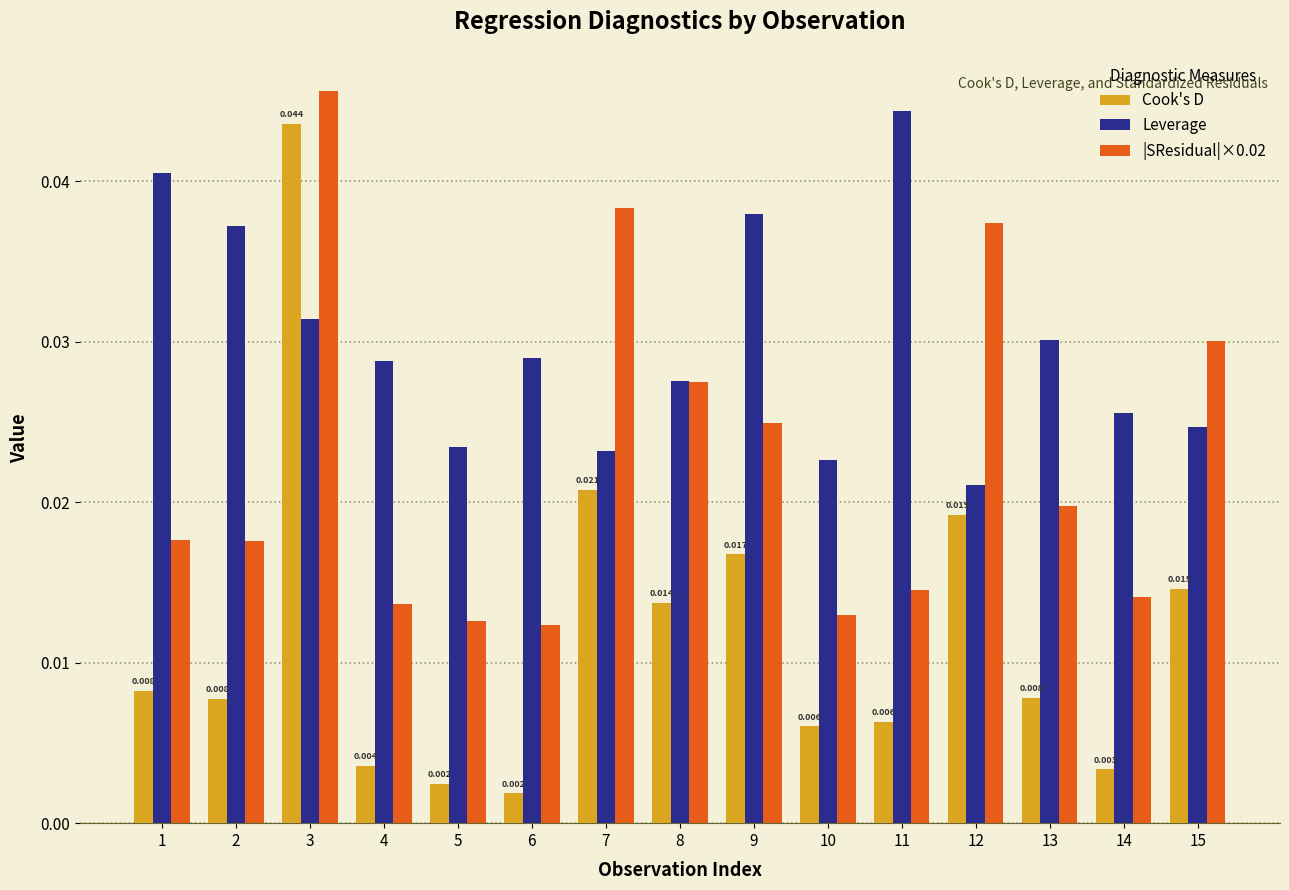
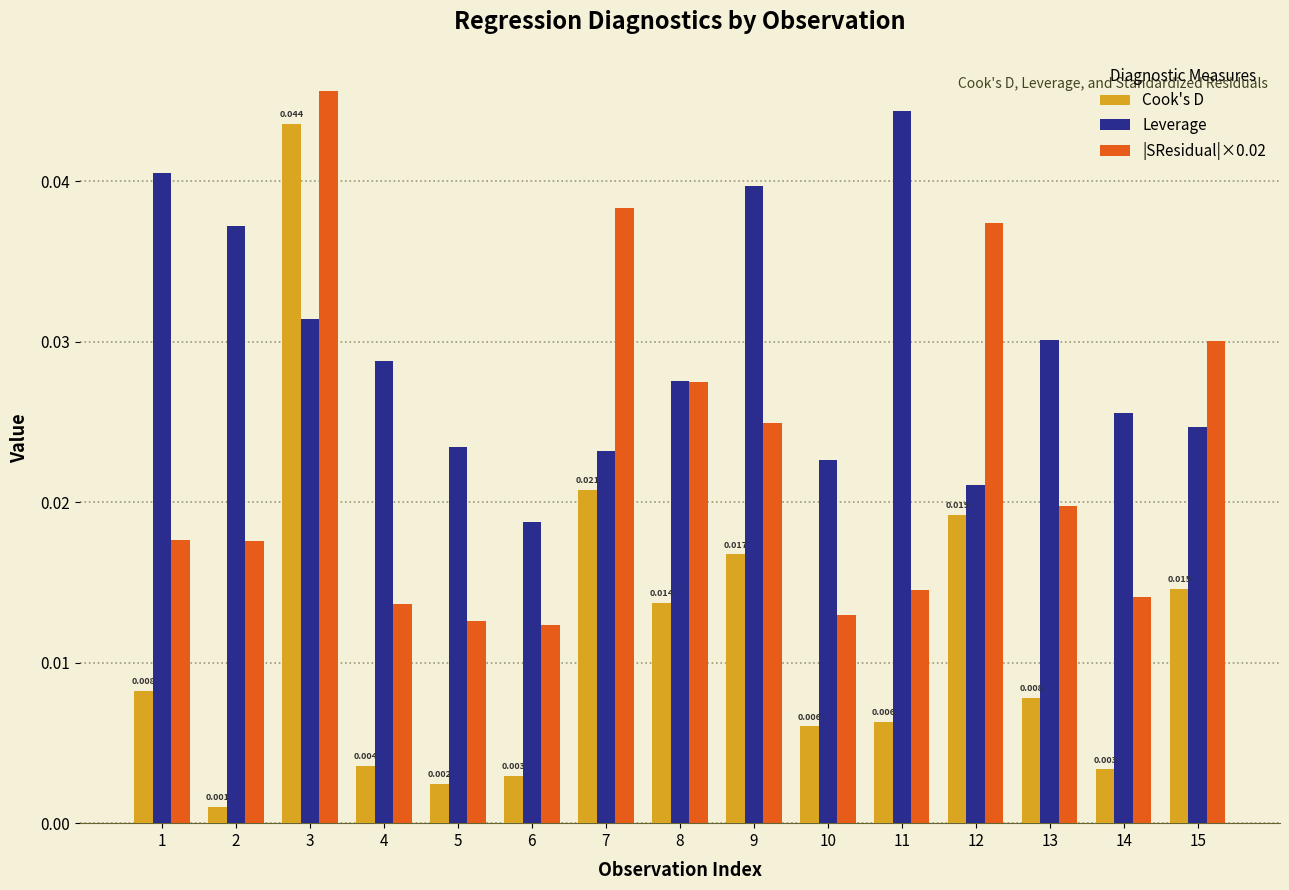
  {
    "Cook's D": {
      "1": 0.008,
-     "2": 0.008,
+     "2": 0.001,
      "3": 0.044,
      "4": 0.004,
      "5": 0.002,
-     "6": 0.002,
+     "6": 0.003,
      "7": 0.021,
      "8": 0.014,
      "9": 0.017,
      "10": 0.006,
      "11": 0.006,
      "12": 0.019,
      "13": 0.008,
      "14": 0.003,
      "15": 0.015
    },
    "Leverage": {
      "1": 0.0405,
      "2": 0.0372,
      "3": 0.0314,
      "4": 0.0288,
      "5": 0.0234,
-     "6": 0.0290,
+     "6": 0.0188,
      "7": 0.0232,
      "8": 0.0275,
-     "9": 0.0380,
+     "9": 0.0397,
      "10": 0.0226,
      "11": 0.0444,
      "12": 0.0211,
      "13": 0.0301,
      "14": 0.0256,
      "15": 0.0247
    },
    "|SResidual|×0.02": {
      "1": 0.0176,
      "2": 0.0176,
      "3": 0.0456,
      "4": 0.0136,
      "5": 0.0126,
      "6": 0.0123,
      "7": 0.0383,
      "8": 0.0275,
      "9": 0.0249,
      "10": 0.0130,
      "11": 0.0145,
      "12": 0.0374,
      "13": 0.0198,
      "14": 0.0141,
      "15": 0.0300
    }
  }
